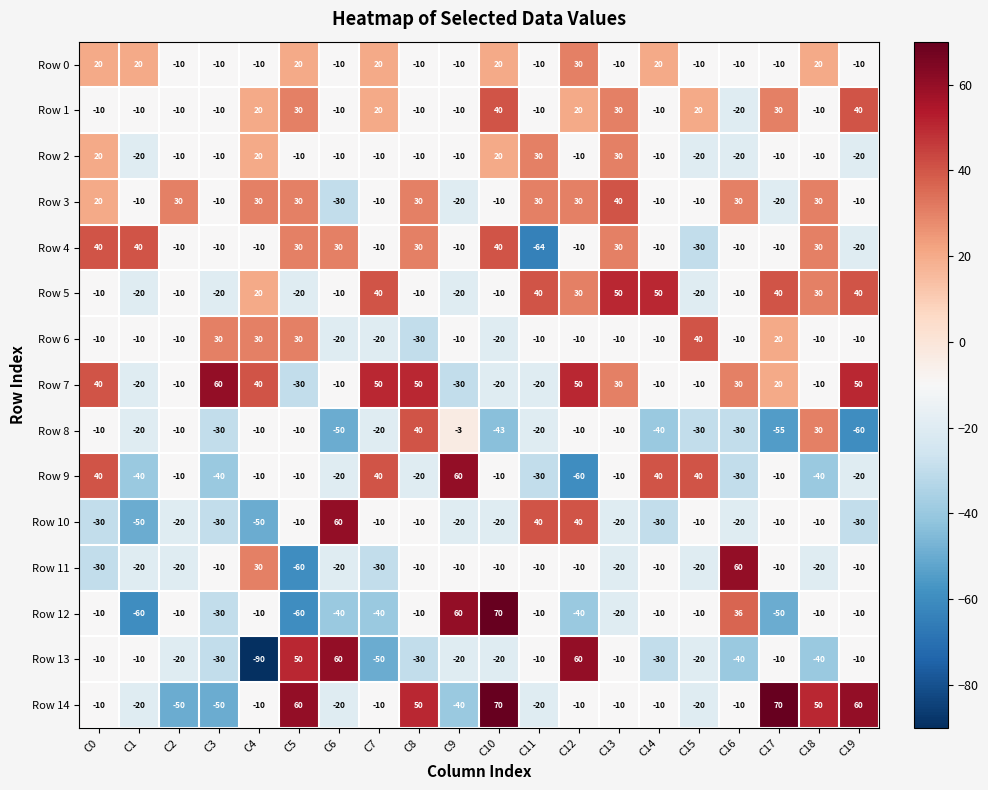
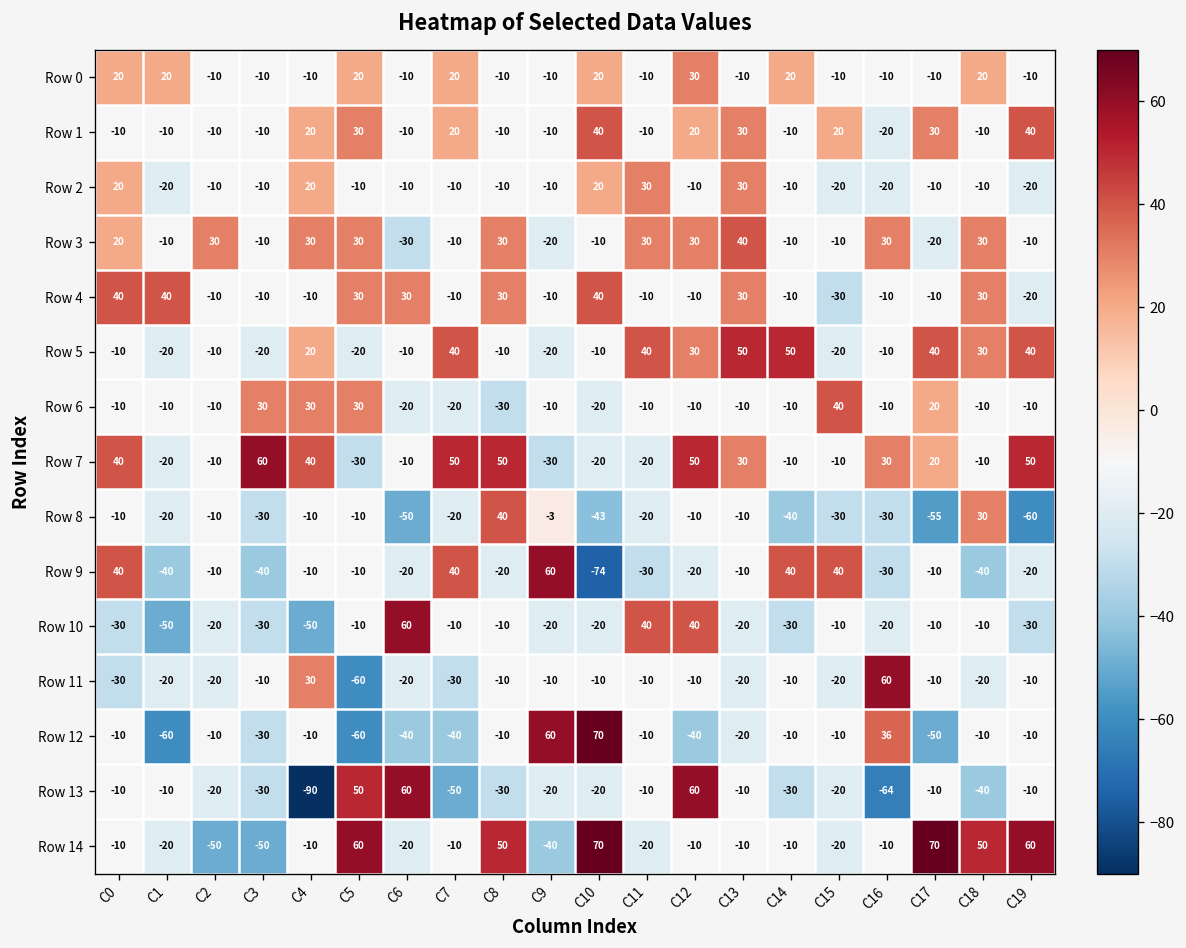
  {
    "Row 4": {
      "C0": 40,
      "C1": 40,
      "C2": -10,
      "C3": -10,
      "C4": -10,
      "C5": 30,
      "C6": 30,
      "C7": -10,
      "C8": 30,
      "C9": -10,
      "C10": 40,
-     "C11": -64,
+     "C11": -10,
      "C12": -10,
      "C13": 30,
      "C14": -10,
      "C15": -30,
      "C16": -10,
      "C17": -10,
      "C18": 30,
      "C19": -20
    },
    "Row 9": {
      "C0": 40,
      "C1": -40,
      "C2": -10,
      "C3": -40,
      "C4": -10,
      "C5": -10,
      "C6": -20,
      "C7": 40,
      "C8": -20,
      "C9": 60,
-     "C10": -10,
+     "C10": -74,
      "C11": -30,
-     "C12": -60,
+     "C12": -20,
      "C13": -10,
      "C14": 40,
      "C15": 40,
      "C16": -30,
      "C17": -10,
      "C18": -40,
      "C19": -20
    },
    "Row 13": {
      "C0": -10,
      "C1": -10,
      "C2": -20,
      "C3": -30,
      "C4": -90,
      "C5": 50,
      "C6": 60,
      "C7": -50,
      "C8": -30,
      "C9": -20,
      "C10": -20,
      "C11": -10,
      "C12": 60,
      "C13": -10,
      "C14": -30,
      "C15": -20,
-     "C16": -40,
+     "C16": -64,
      "C17": -10,
      "C18": -40,
      "C19": -10
    }
  }
